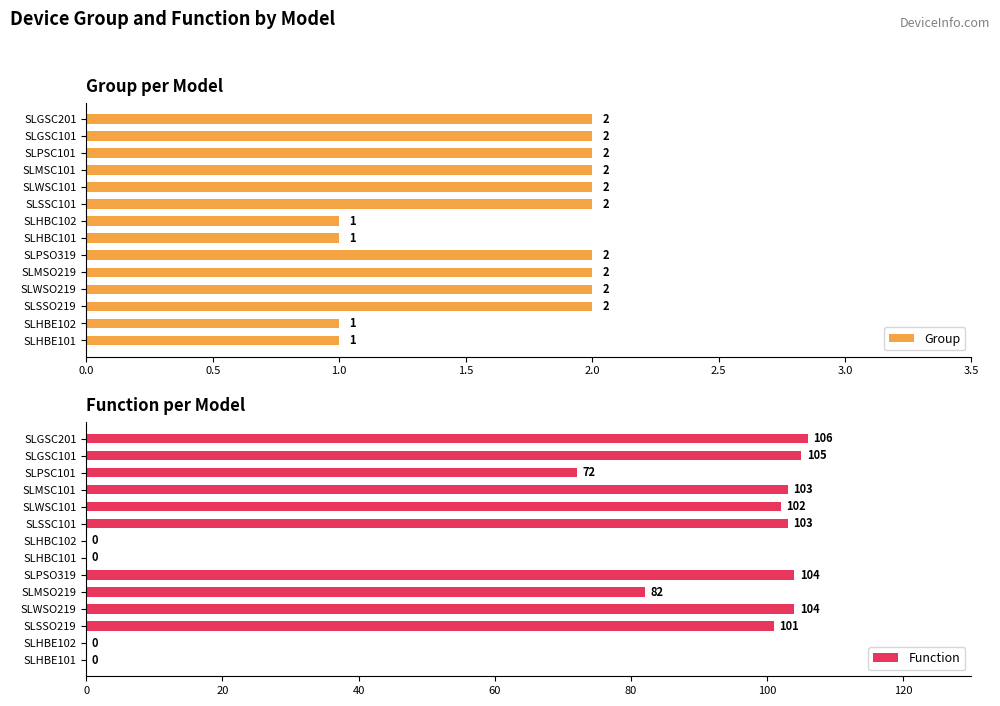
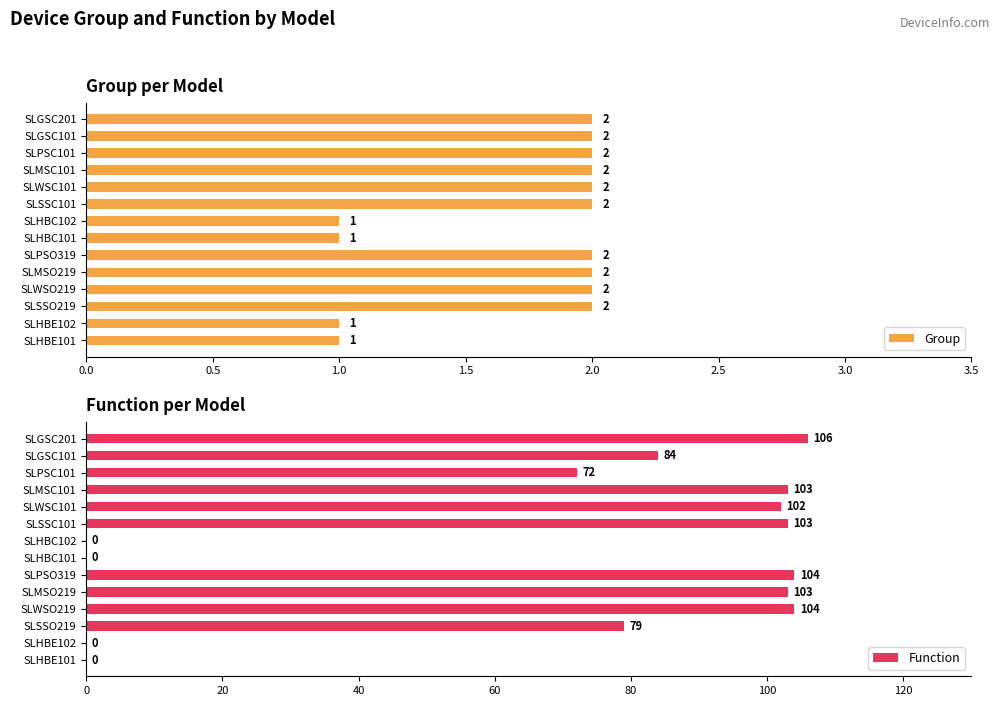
  {
    "Group per Model": {
      "SLGSC201": 2,
      "SLGSC101": 2,
      "SLPSC101": 2,
      "SLMSC101": 2,
      "SLWSC101": 2,
      "SLSSC101": 2,
      "SLHBC102": 1,
      "SLHBC101": 1,
      "SLPSO319": 2,
      "SLMSO219": 2,
      "SLWSO219": 2,
      "SLSSO219": 2,
      "SLHBE102": 1,
      "SLHBE101": 1
    },
    "Function per Model": {
      "SLGSC201": 106,
-     "SLGSC101": 105,
+     "SLGSC101": 84,
      "SLPSC101": 72,
      "SLMSC101": 103,
      "SLWSC101": 102,
      "SLSSC101": 103,
      "SLHBC102": 0,
      "SLHBC101": 0,
      "SLPSO319": 104,
-     "SLMSO219": 82,
+     "SLMSO219": 103,
      "SLWSO219": 104,
-     "SLSSO219": 101,
+     "SLSSO219": 79,
      "SLHBE102": 0,
      "SLHBE101": 0
    }
  }
